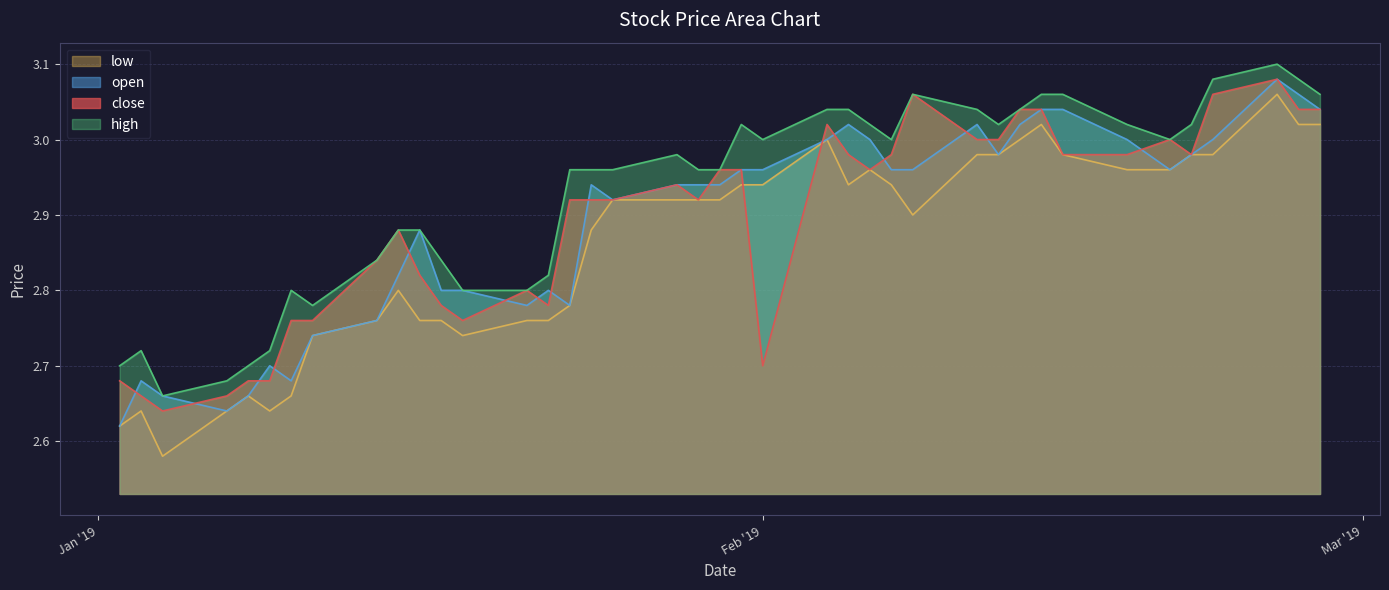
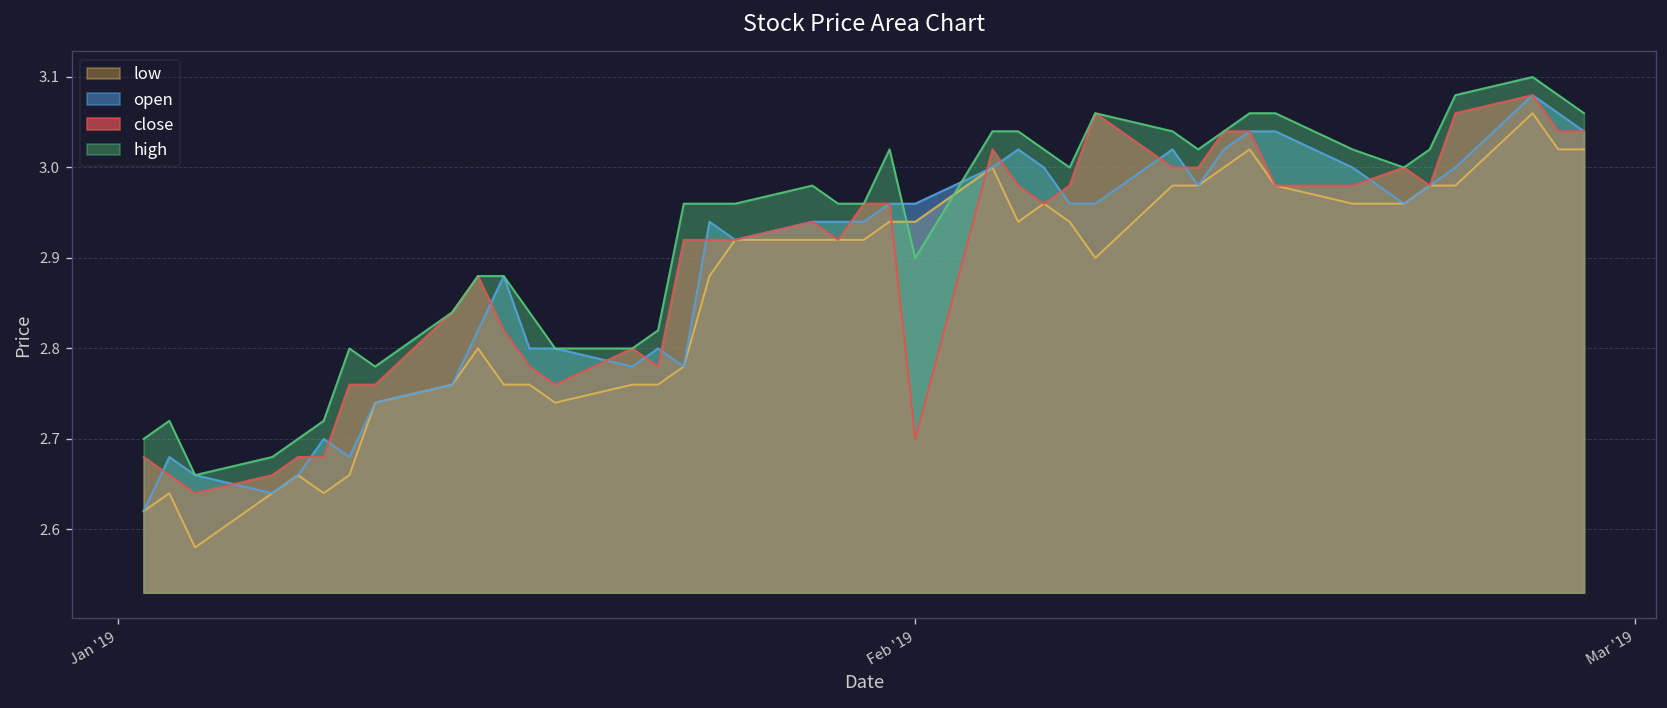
  {
    "low": {
      "Feb '19": 2.94
    },
    "open": {
      "Feb '19": 2.96
    },
    "close": {
      "Feb '19": 2.7
    },
    "high": {
-     "Feb '19": 3.0
+     "Feb '19": 2.9
    }
  }
